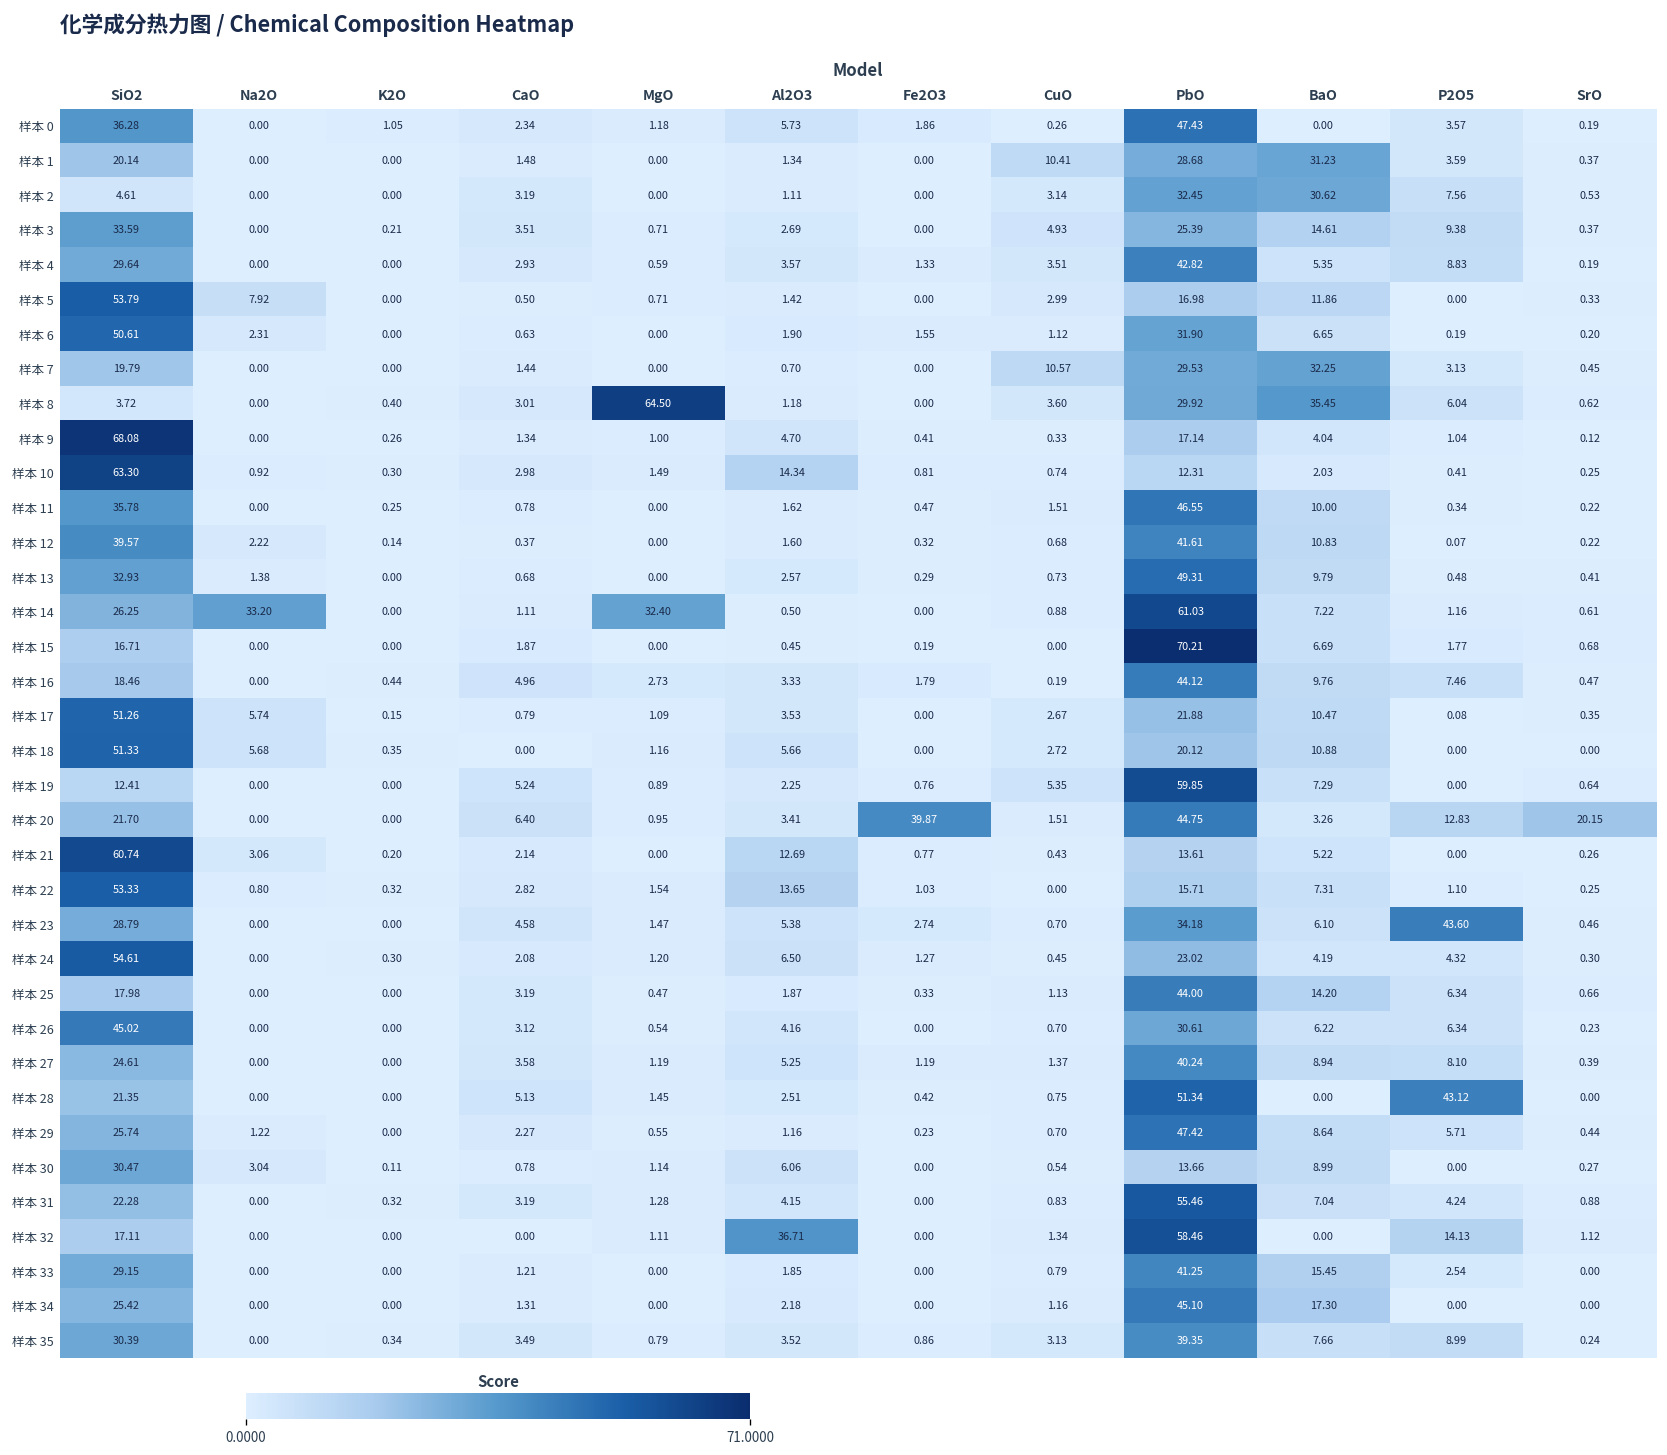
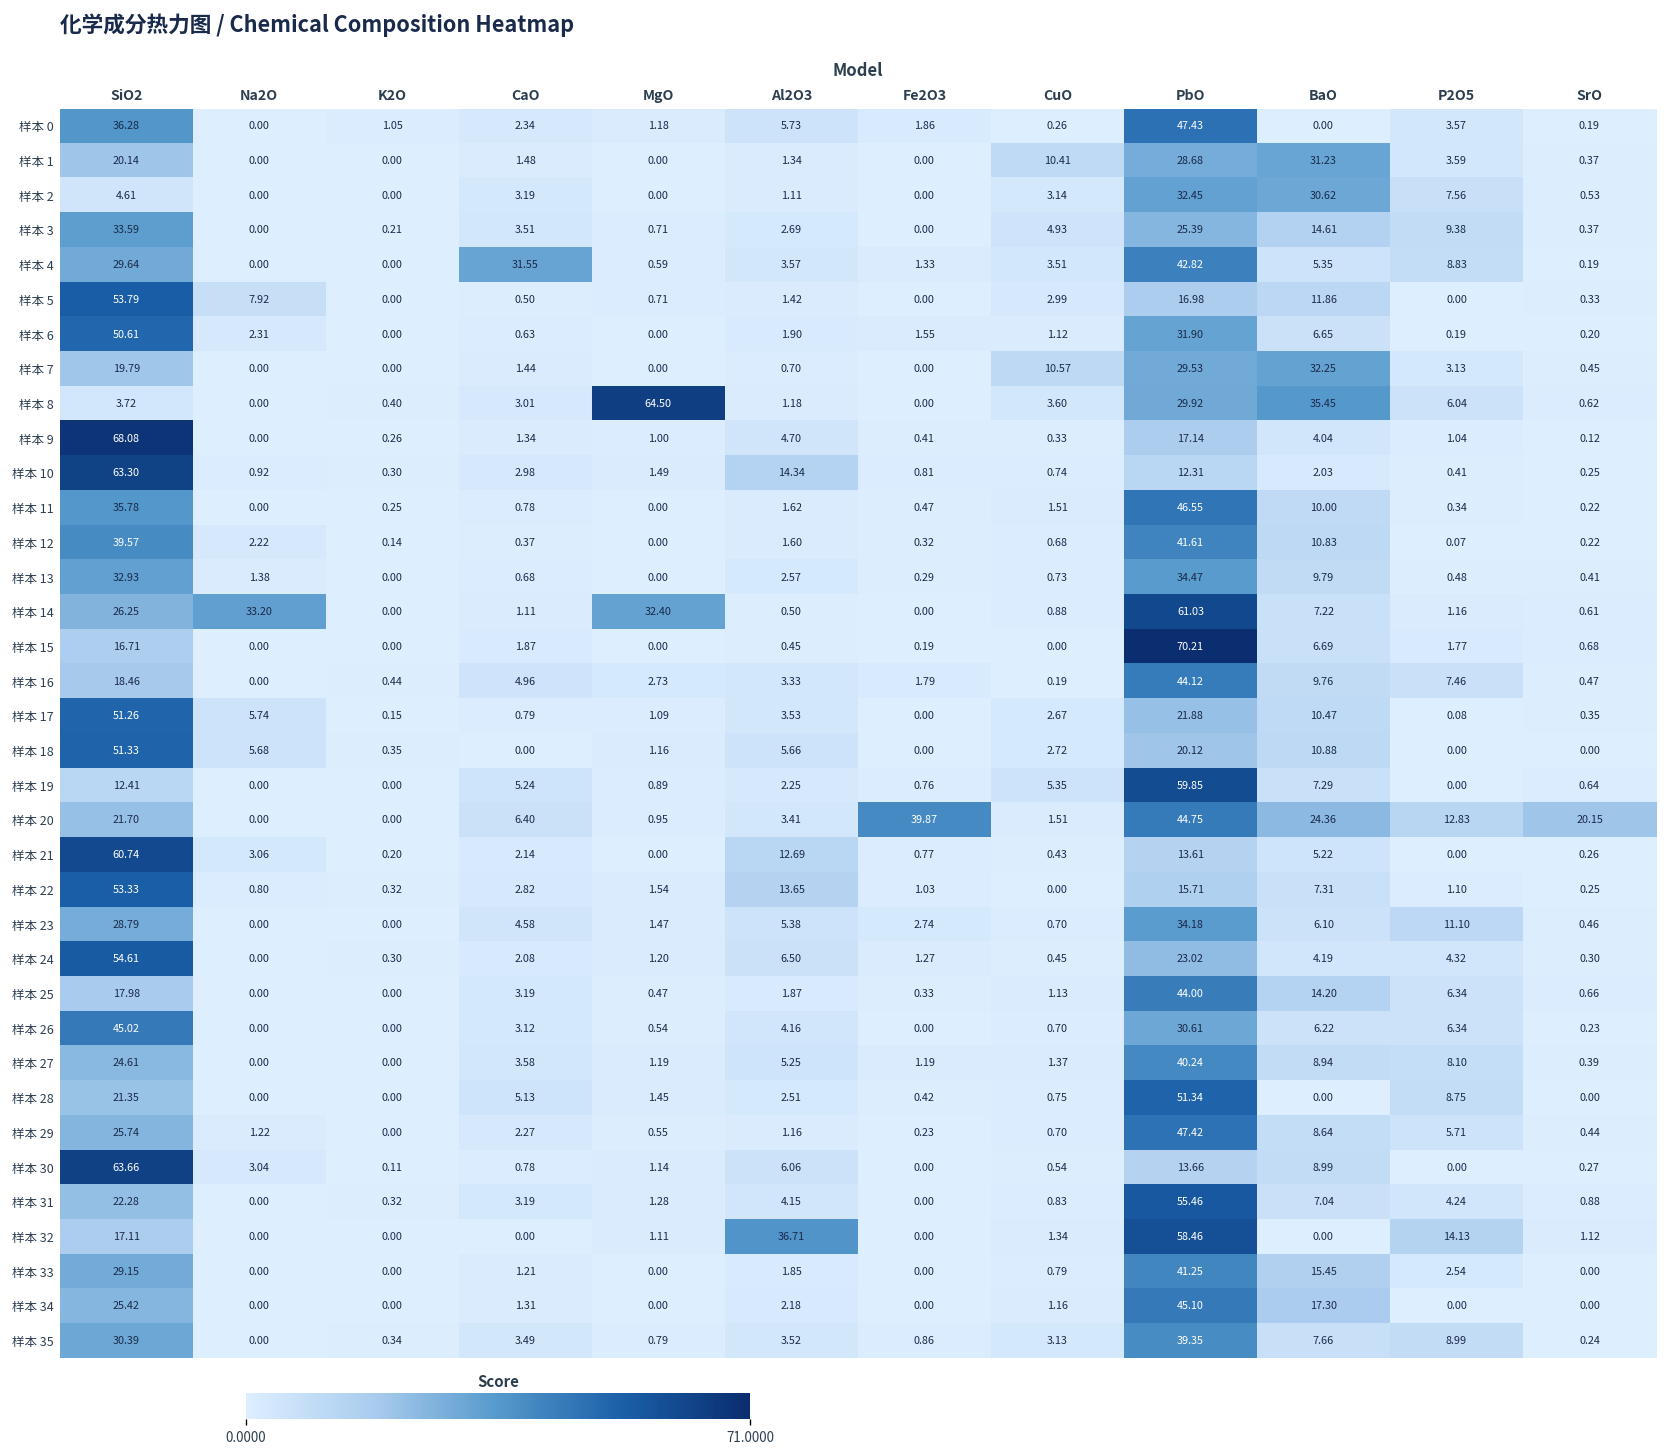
  {
    "样本 4": {
      "SiO2": 29.64,
      "Na2O": 0.00,
      "K2O": 0.00,
-     "CaO": 2.93,
+     "CaO": 31.55,
      "MgO": 0.59,
      "Al2O3": 3.57,
      "Fe2O3": 1.33,
      "CuO": 3.51,
      "PbO": 42.82,
      "BaO": 5.35,
      "P2O5": 8.83,
      "SrO": 0.19
    },
    "样本 13": {
      "SiO2": 32.93,
      "Na2O": 1.38,
      "K2O": 0.00,
      "CaO": 0.68,
      "MgO": 0.00,
      "Al2O3": 2.57,
      "Fe2O3": 0.29,
      "CuO": 0.73,
-     "PbO": 49.31,
+     "PbO": 34.47,
      "BaO": 9.79,
      "P2O5": 0.48,
      "SrO": 0.41
    },
    "样本 20": {
      "SiO2": 21.70,
      "Na2O": 0.00,
      "K2O": 0.00,
      "CaO": 6.40,
      "MgO": 0.95,
      "Al2O3": 3.41,
      "Fe2O3": 39.87,
      "CuO": 1.51,
      "PbO": 44.75,
-     "BaO": 3.26,
+     "BaO": 24.36,
      "P2O5": 12.83,
      "SrO": 20.15
    },
    "样本 23": {
      "SiO2": 28.79,
      "Na2O": 0.00,
      "K2O": 0.00,
      "CaO": 4.58,
      "MgO": 1.47,
      "Al2O3": 5.38,
      "Fe2O3": 2.74,
      "CuO": 0.70,
      "PbO": 34.18,
      "BaO": 6.10,
-     "P2O5": 43.60,
+     "P2O5": 11.10,
      "SrO": 0.46
    },
    "样本 28": {
      "SiO2": 21.35,
      "Na2O": 0.00,
      "K2O": 0.00,
      "CaO": 5.13,
      "MgO": 1.45,
      "Al2O3": 2.51,
      "Fe2O3": 0.42,
      "CuO": 0.75,
      "PbO": 51.34,
      "BaO": 0.00,
-     "P2O5": 43.12,
+     "P2O5": 8.75,
      "SrO": 0.00
    },
    "样本 30": {
-     "SiO2": 30.47,
+     "SiO2": 63.66,
      "Na2O": 3.04,
      "K2O": 0.11,
      "CaO": 0.78,
      "MgO": 1.14,
      "Al2O3": 6.06,
      "Fe2O3": 0.00,
      "CuO": 0.54,
      "PbO": 13.66,
      "BaO": 8.99,
      "P2O5": 0.00,
      "SrO": 0.27
    }
  }
